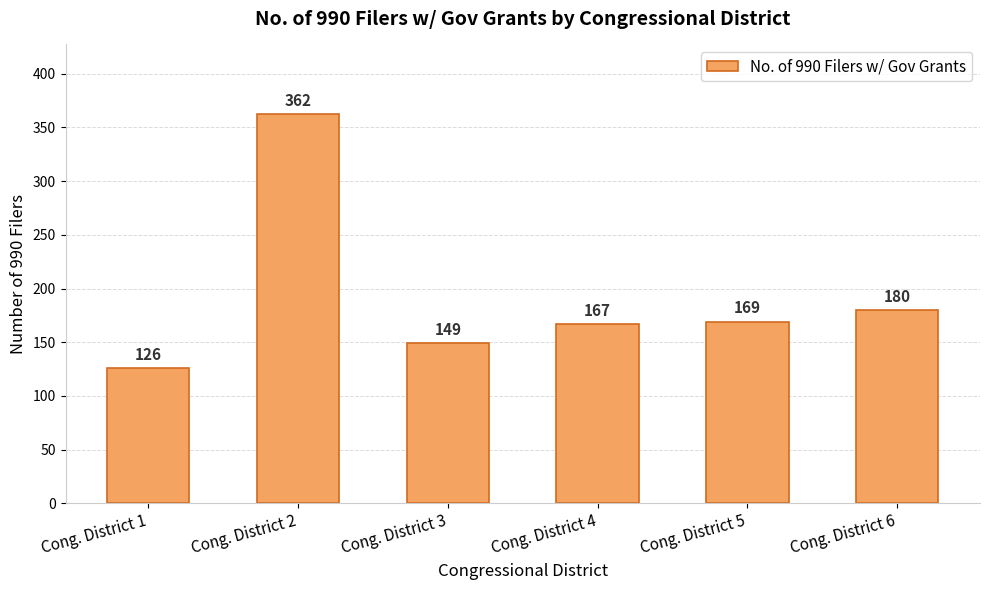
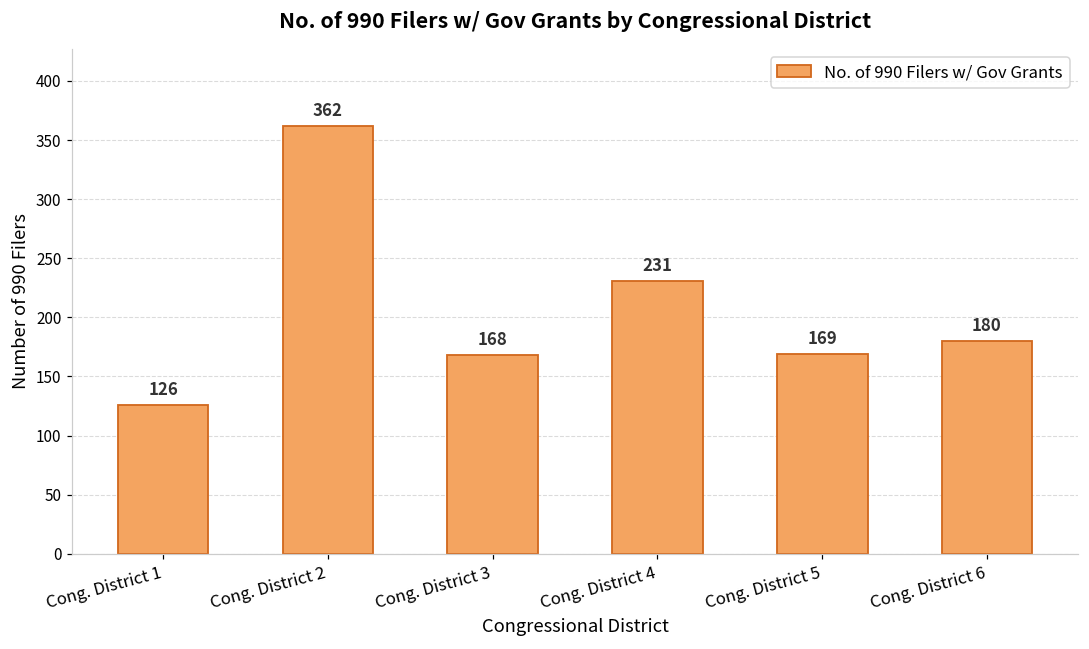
  {
    "Cong. District 1": 126,
    "Cong. District 2": 362,
-   "Cong. District 3": 149,
-   "Cong. District 4": 167,
+   "Cong. District 3": 168,
+   "Cong. District 4": 231,
    "Cong. District 5": 169,
    "Cong. District 6": 180
  }
